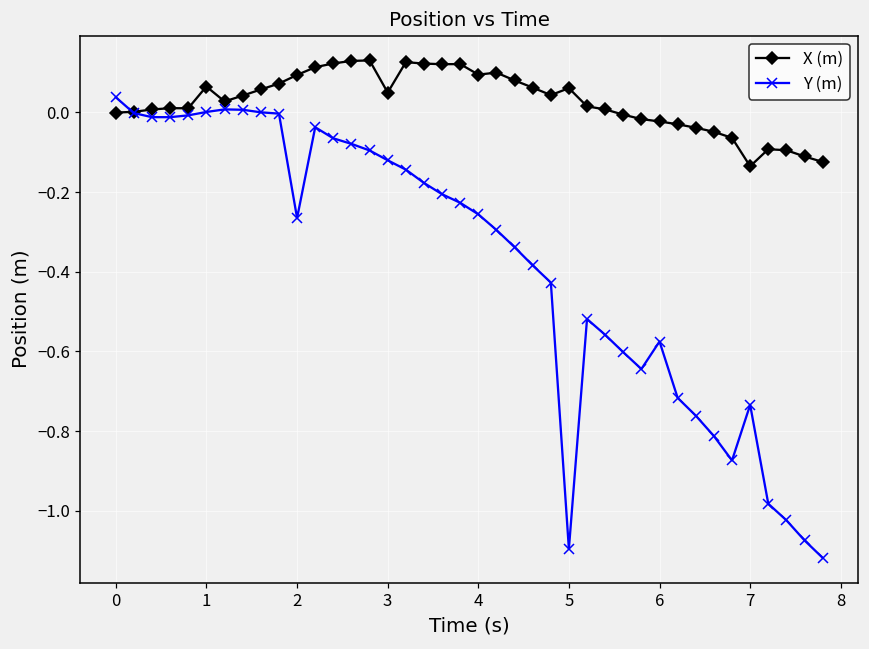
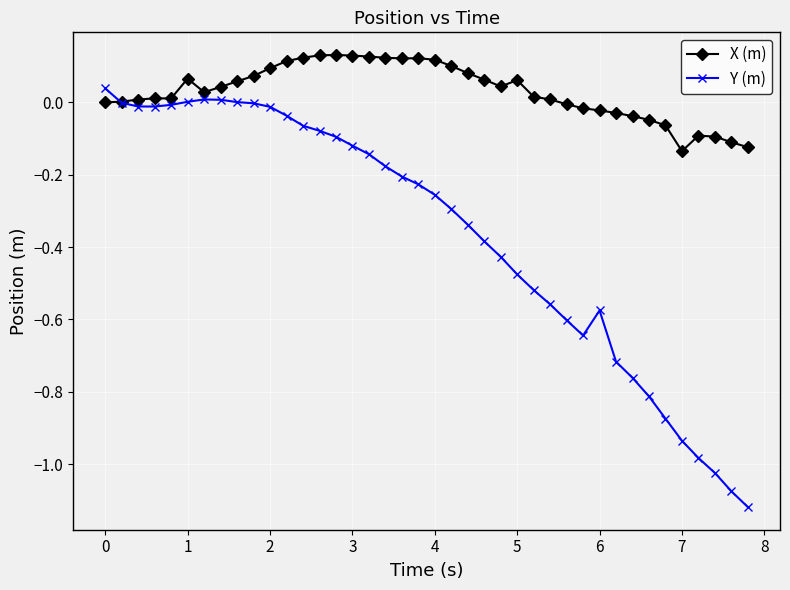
  {
    "X (m)": {
      "0": 0.00,
      "1": 0.07,
      "2": 0.09,
-     "3": 0.05,
-     "4": 0.09,
+     "3": 0.13,
+     "4": 0.12,
      "5": 0.06,
      "6": -0.02,
      "7": -0.14
    },
    "Y (m)": {
      "0": 0.04,
      "1": 0.00,
-     "2": -0.27,
+     "2": -0.01,
      "3": -0.12,
      "4": -0.26,
-     "5": -1.10,
+     "5": -0.48,
      "6": -0.58,
-     "7": -0.73
+     "7": -0.93
    }
  }
